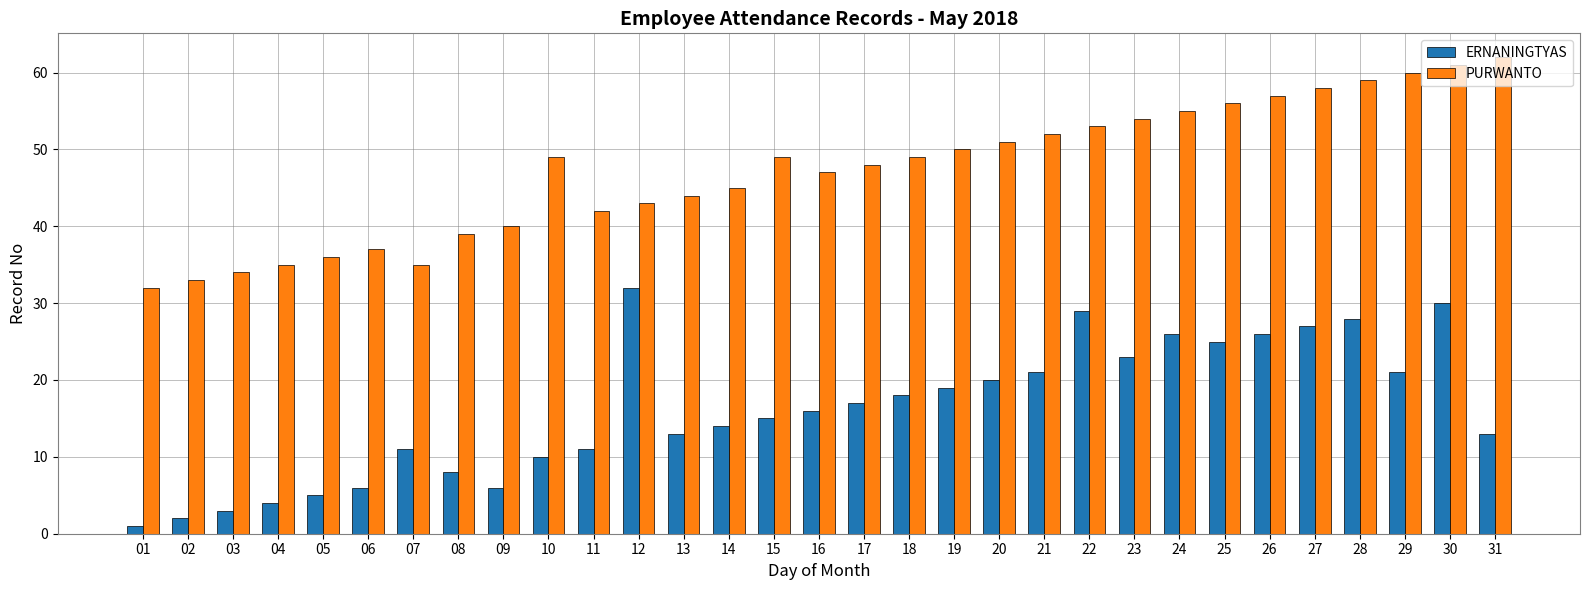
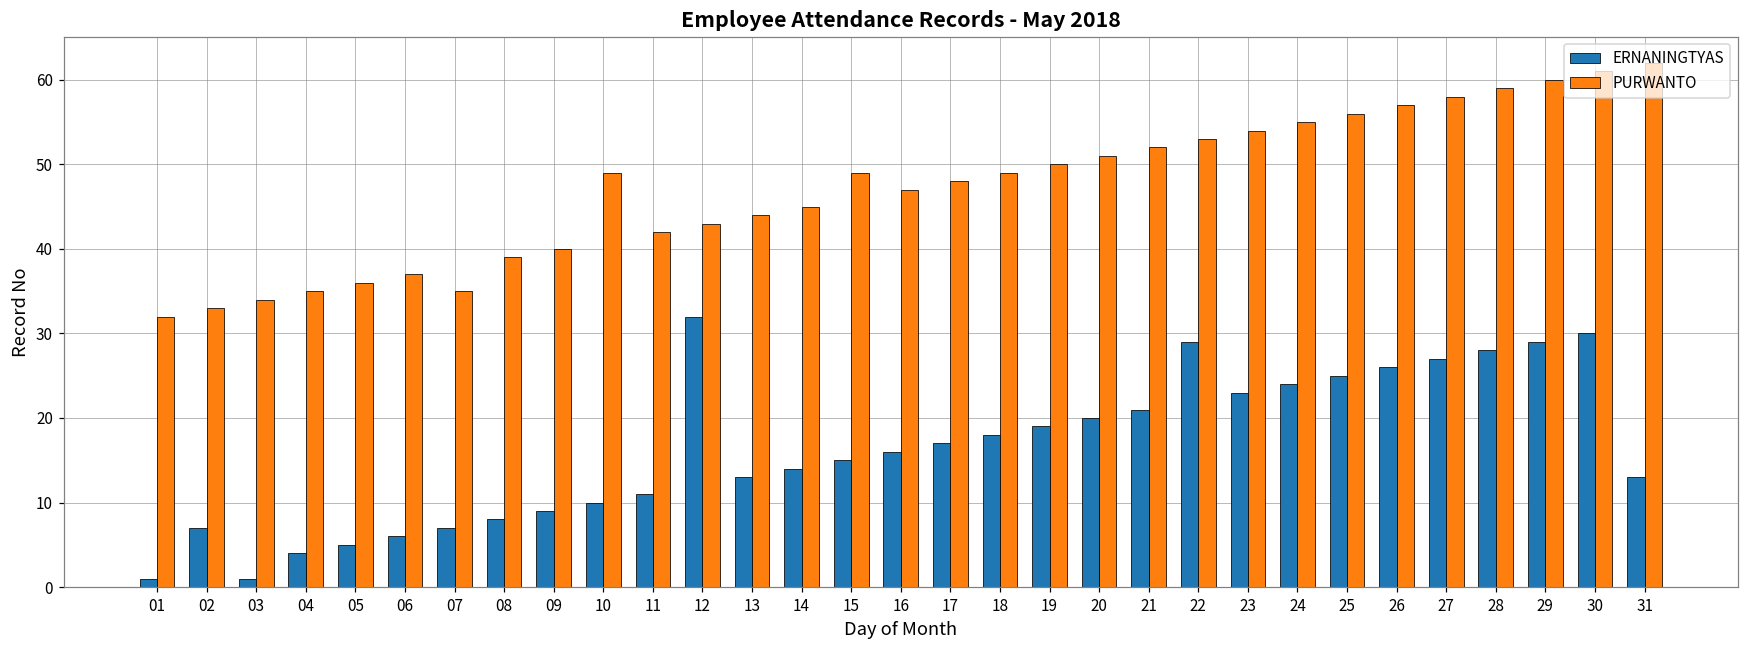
  {
    "ERNANINGTYAS": {
      "01": 1,
-     "02": 2,
-     "03": 3,
+     "02": 7,
+     "03": 1,
      "04": 4,
      "05": 5,
      "06": 6,
-     "07": 11,
+     "07": 7,
      "08": 8,
-     "09": 6,
+     "09": 9,
      "10": 10,
      "11": 11,
      "12": 32,
      "13": 13,
      "14": 14,
      "15": 15,
      "16": 16,
      "17": 17,
      "18": 18,
      "19": 19,
      "20": 20,
      "21": 21,
      "22": 29,
      "23": 23,
-     "24": 26,
+     "24": 24,
      "25": 25,
      "26": 26,
      "27": 27,
      "28": 28,
-     "29": 21,
+     "29": 29,
      "30": 30,
      "31": 13
    },
    "PURWANTO": {
      "01": 32,
      "02": 33,
      "03": 34,
      "04": 35,
      "05": 36,
      "06": 37,
      "07": 35,
      "08": 39,
      "09": 40,
      "10": 49,
      "11": 42,
      "12": 43,
      "13": 44,
      "14": 45,
      "15": 49,
      "16": 47,
      "17": 48,
      "18": 49,
      "19": 50,
      "20": 51,
      "21": 52,
      "22": 53,
      "23": 54,
      "24": 55,
      "25": 56,
      "26": 57,
      "27": 58,
      "28": 59,
      "29": 60
    }
  }
